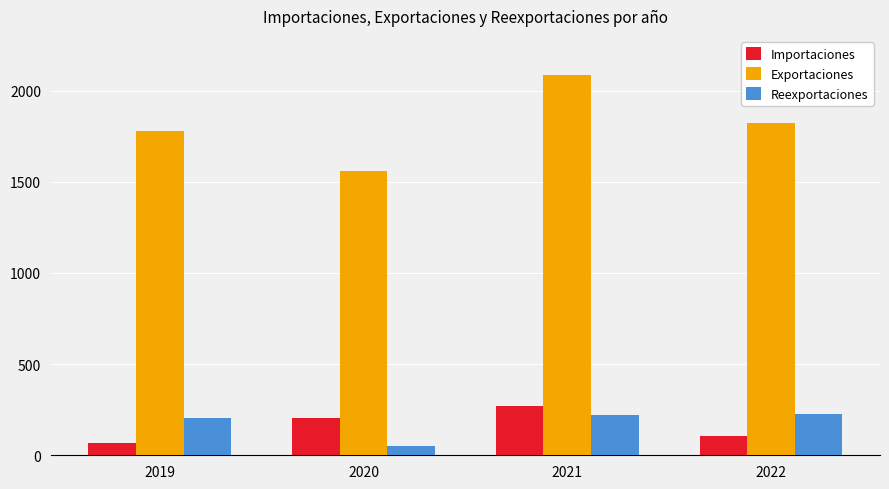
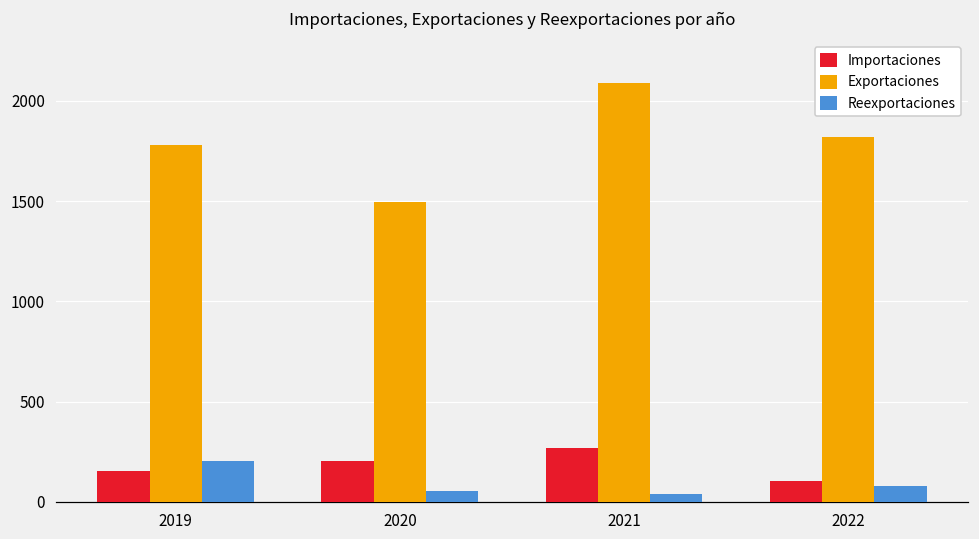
  {
    "Importaciones": {
-     "2019": 70,
+     "2019": 150,
      "2020": 200,
      "2021": 270,
      "2022": 110
    },
    "Exportaciones": {
      "2019": 1780,
-     "2020": 1560,
+     "2020": 1500,
      "2021": 2090,
      "2022": 1820
    },
    "Reexportaciones": {
      "2019": 210,
      "2020": 50,
-     "2021": 220,
-     "2022": 230
+     "2021": 40,
+     "2022": 80
    }
  }
